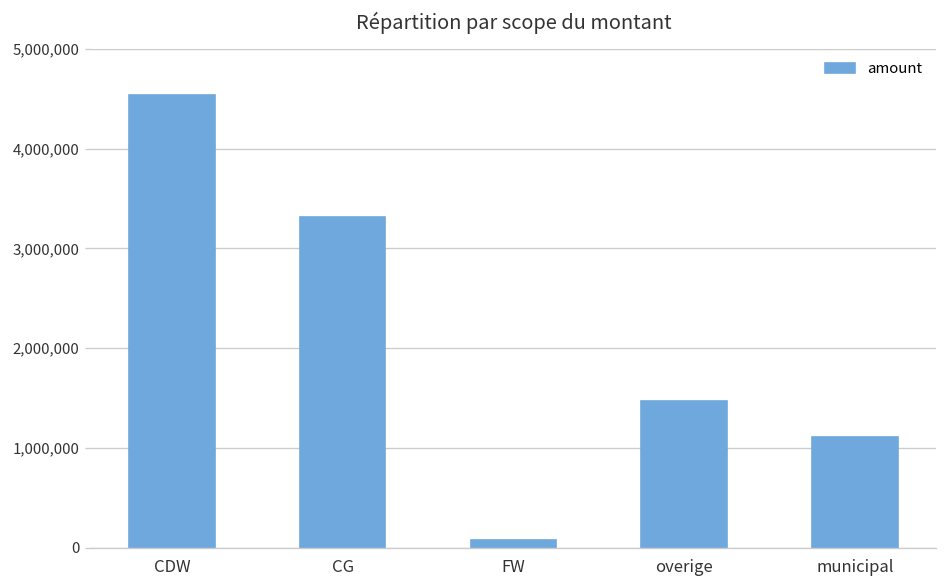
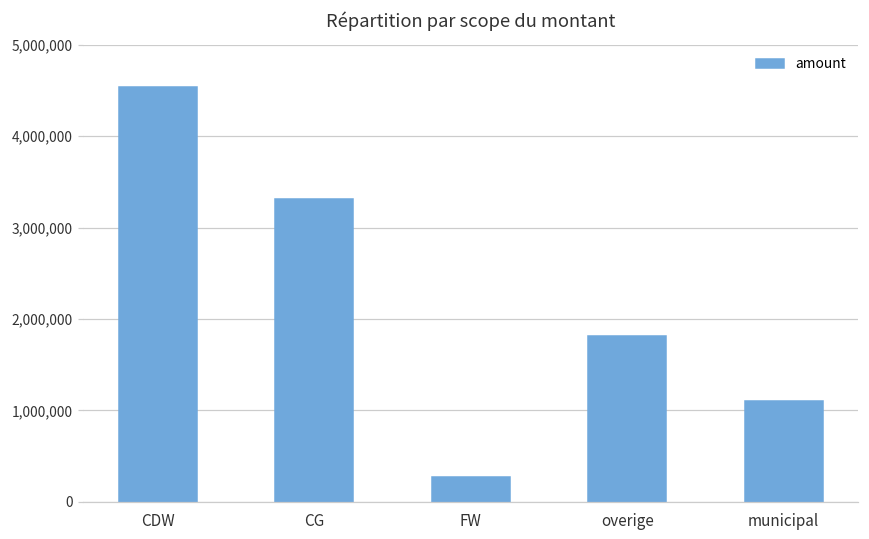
  {
    "CDW": "4,500,000",
    "CG": "3,300,000",
-   "FW": "100,000",
-   "overige": "1,500,000",
+   "FW": "300,000",
+   "overige": "1,800,000",
    "municipal": "1,100,000"
  }
